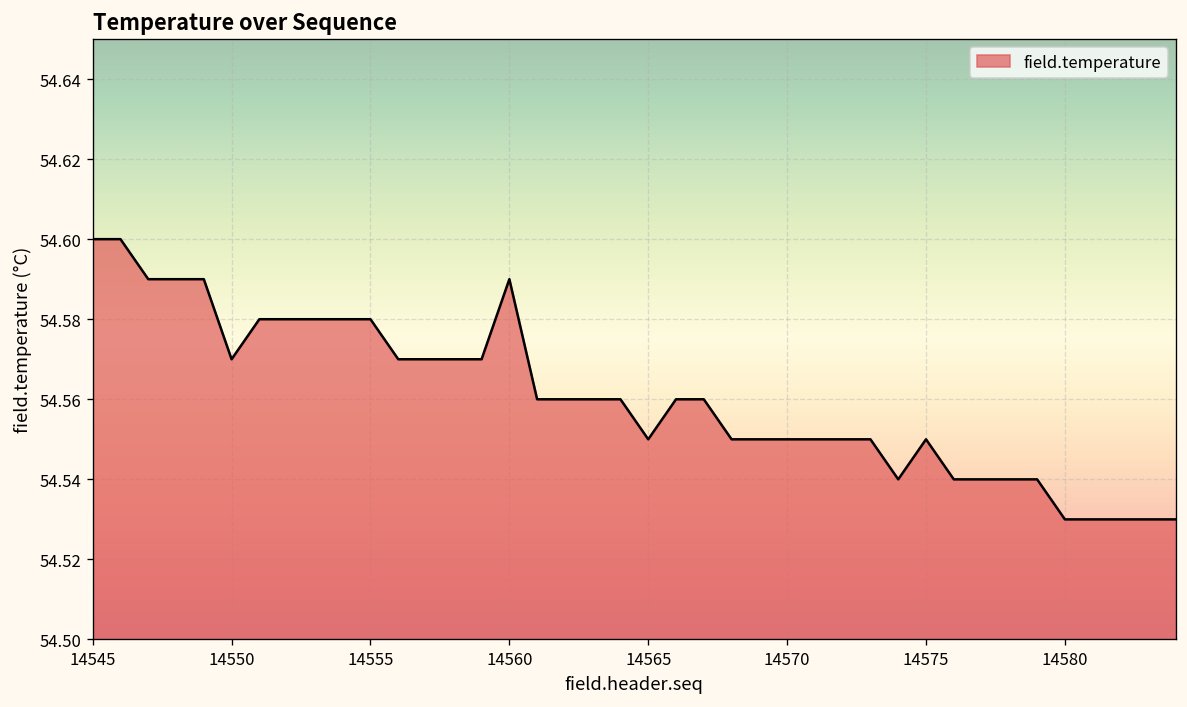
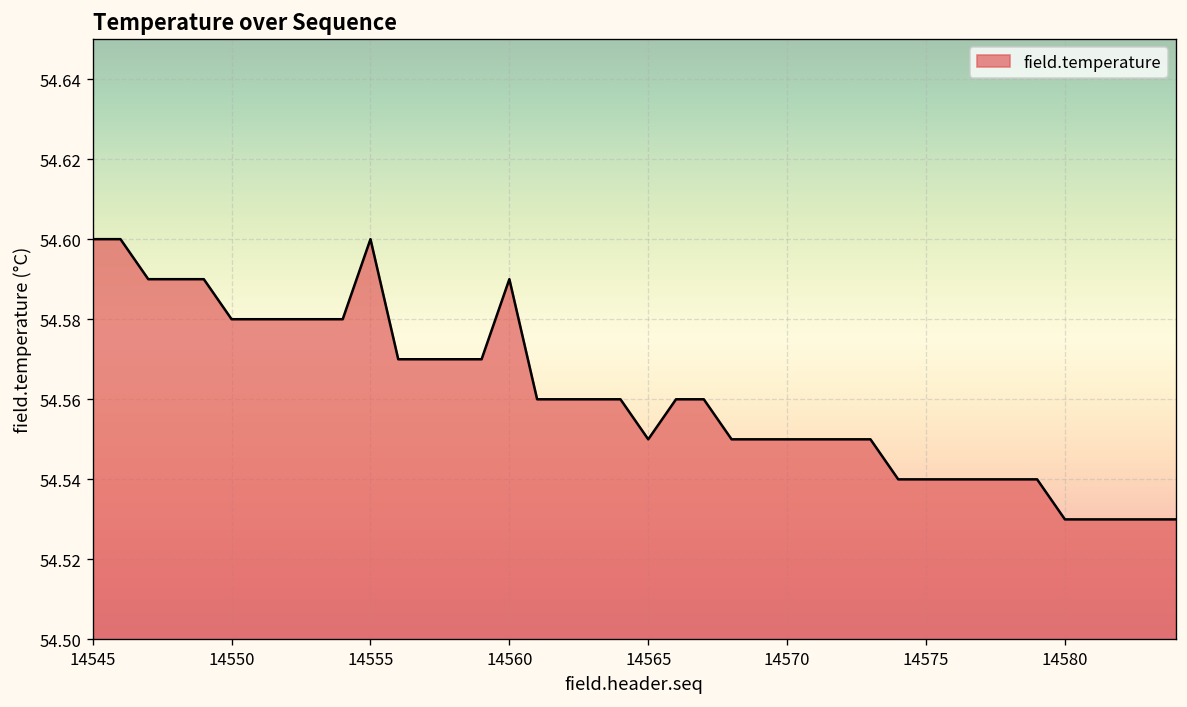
  {
    "14545": 54.60,
-   "14550": 54.57,
-   "14555": 54.58,
+   "14550": 54.58,
+   "14555": 54.60,
    "14560": 54.59,
    "14565": 54.55,
    "14570": 54.55,
-   "14575": 54.55,
+   "14575": 54.54,
    "14580": 54.53
  }
